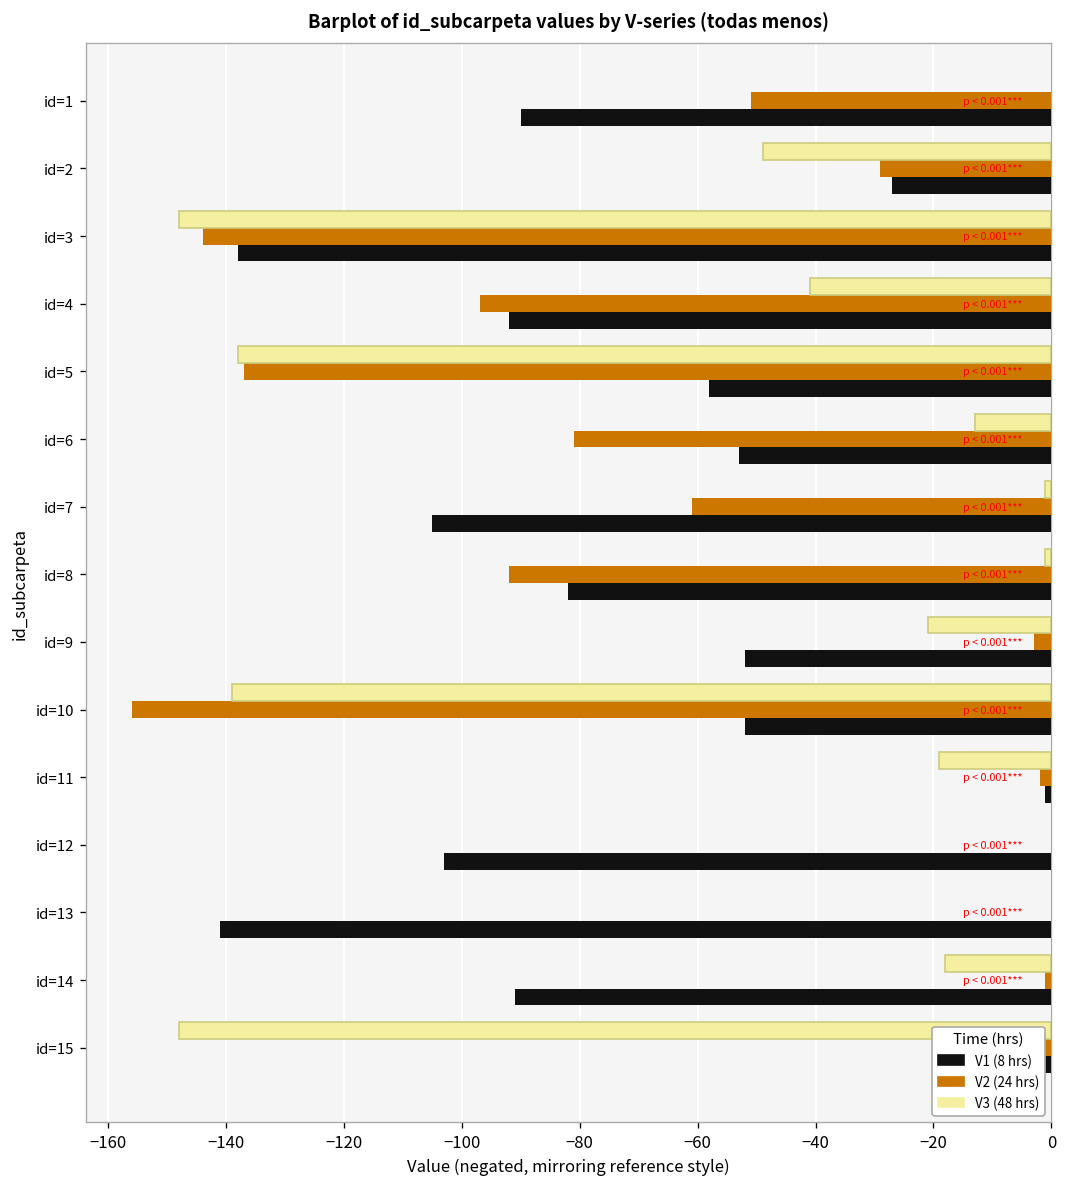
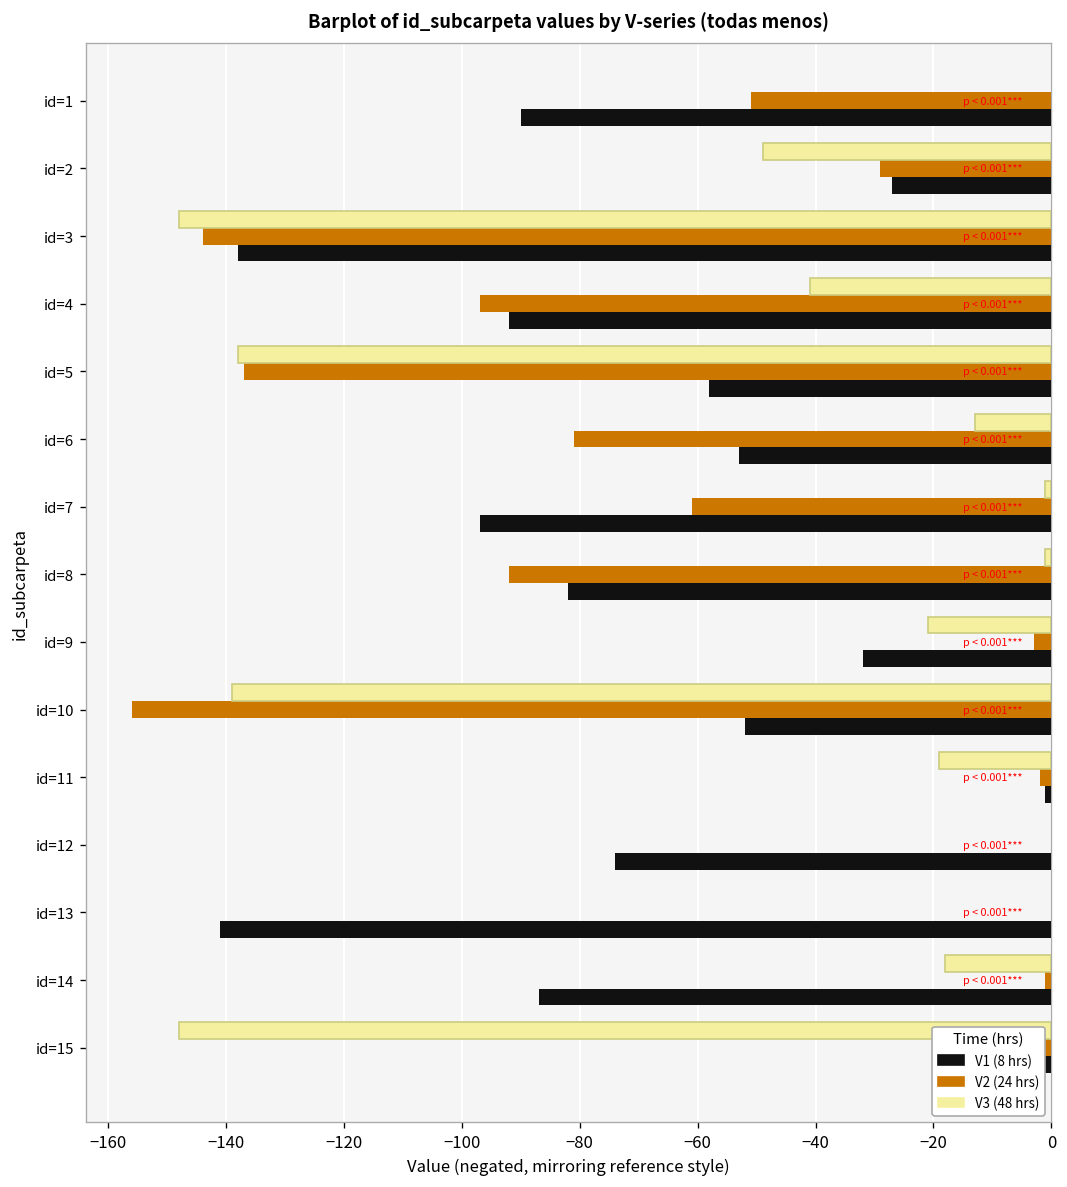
  {
    "V1 (8 hrs)": {
      "id=1": -90,
      "id=2": -27,
      "id=3": -138,
      "id=4": -92,
      "id=5": -58,
      "id=6": -53,
-     "id=7": -105,
+     "id=7": -97,
      "id=8": -82,
-     "id=9": -52,
+     "id=9": -32,
      "id=10": -52,
      "id=11": -1,
-     "id=12": -103,
+     "id=12": -74,
      "id=13": -141,
-     "id=14": -91,
+     "id=14": -87,
      "id=15": -1
    },
    "V2 (24 hrs)": {
      "id=14": -1
    }
  }
